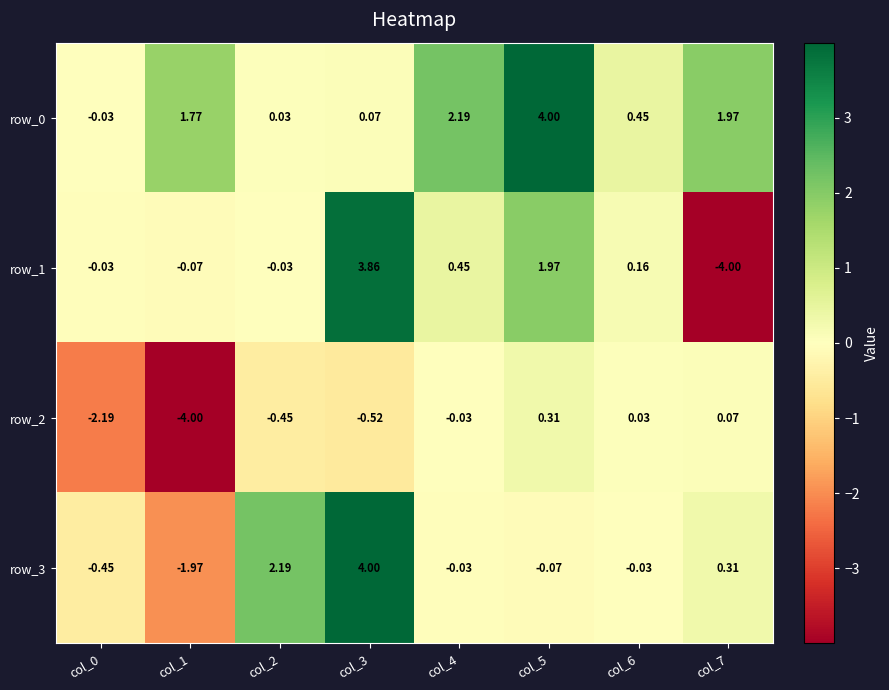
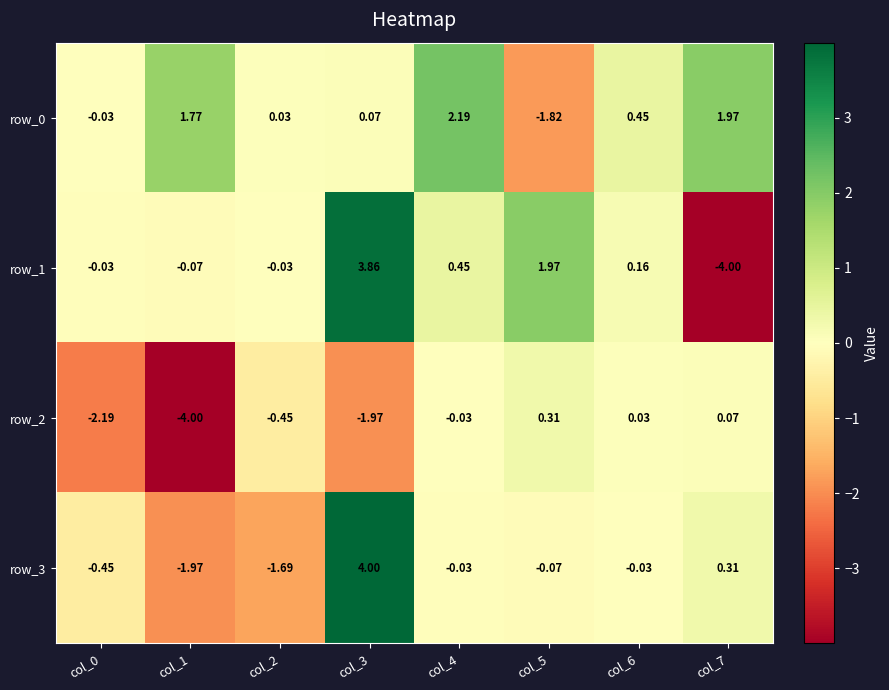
  {
    "row_0": {
      "col_0": -0.03,
      "col_1": 1.77,
      "col_2": 0.03,
      "col_3": 0.07,
      "col_4": 2.19,
-     "col_5": 4.00,
+     "col_5": -1.82,
      "col_6": 0.45,
      "col_7": 1.97
    },
    "row_1": {
      "col_0": -0.03,
      "col_1": -0.07,
      "col_2": -0.03,
      "col_3": 3.86,
      "col_4": 0.45,
      "col_5": 1.97,
      "col_6": 0.16,
      "col_7": -4.00
    },
    "row_2": {
      "col_0": -2.19,
      "col_1": -4.00,
      "col_2": -0.45,
-     "col_3": -0.52,
+     "col_3": -1.97,
      "col_4": -0.03,
      "col_5": 0.31,
      "col_6": 0.03,
      "col_7": 0.07
    },
    "row_3": {
      "col_0": -0.45,
      "col_1": -1.97,
-     "col_2": 2.19,
+     "col_2": -1.69,
      "col_3": 4.00,
      "col_4": -0.03,
      "col_5": -0.07,
      "col_6": -0.03,
      "col_7": 0.31
    }
  }
